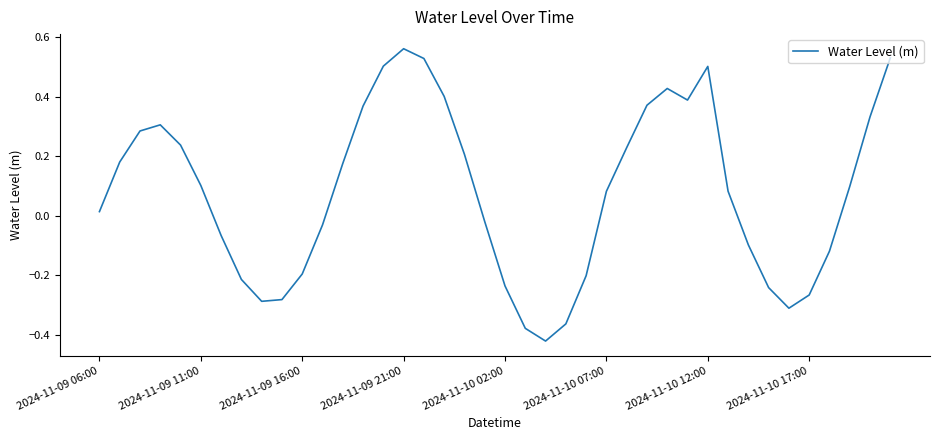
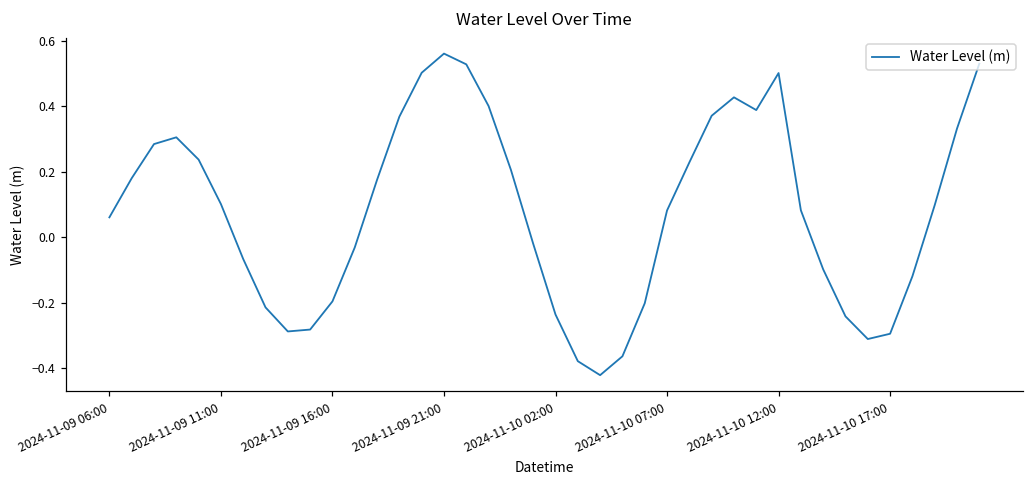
  {
-   "2024-11-09 06:00": 0.01,
+   "2024-11-09 06:00": 0.06,
    "2024-11-09 11:00": 0.10,
    "2024-11-09 16:00": -0.20,
    "2024-11-09 21:00": 0.56,
    "2024-11-10 02:00": -0.24,
    "2024-11-10 07:00": 0.08,
    "2024-11-10 12:00": 0.50,
-   "2024-11-10 17:00": -0.27
+   "2024-11-10 17:00": -0.29
  }
